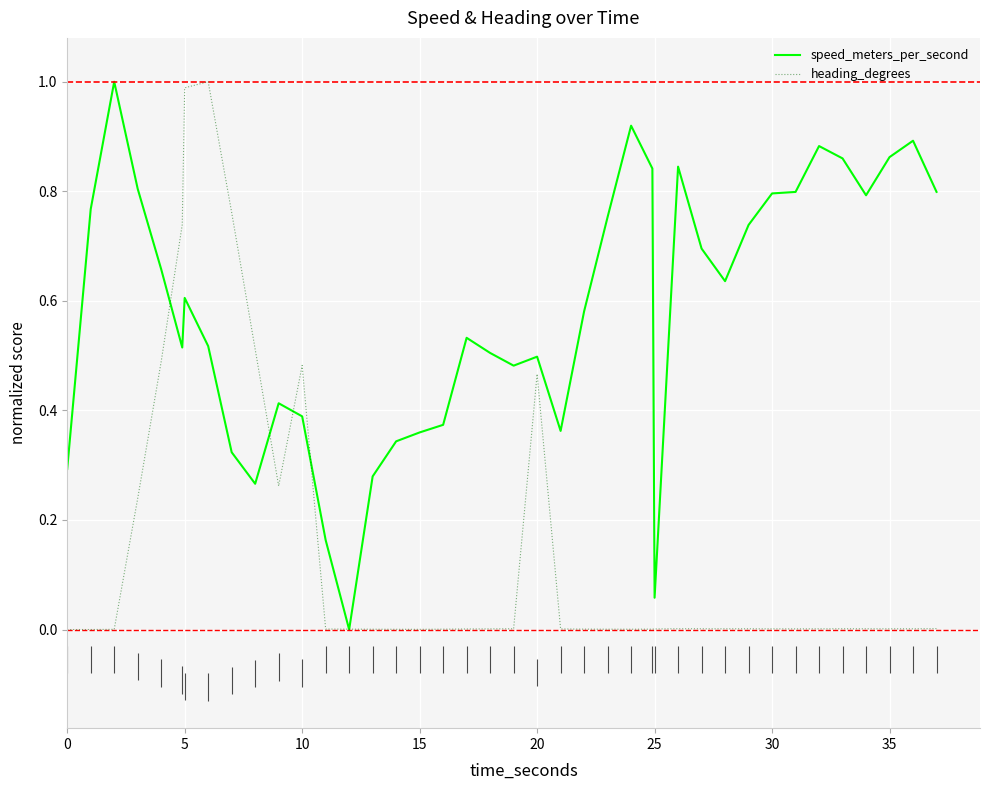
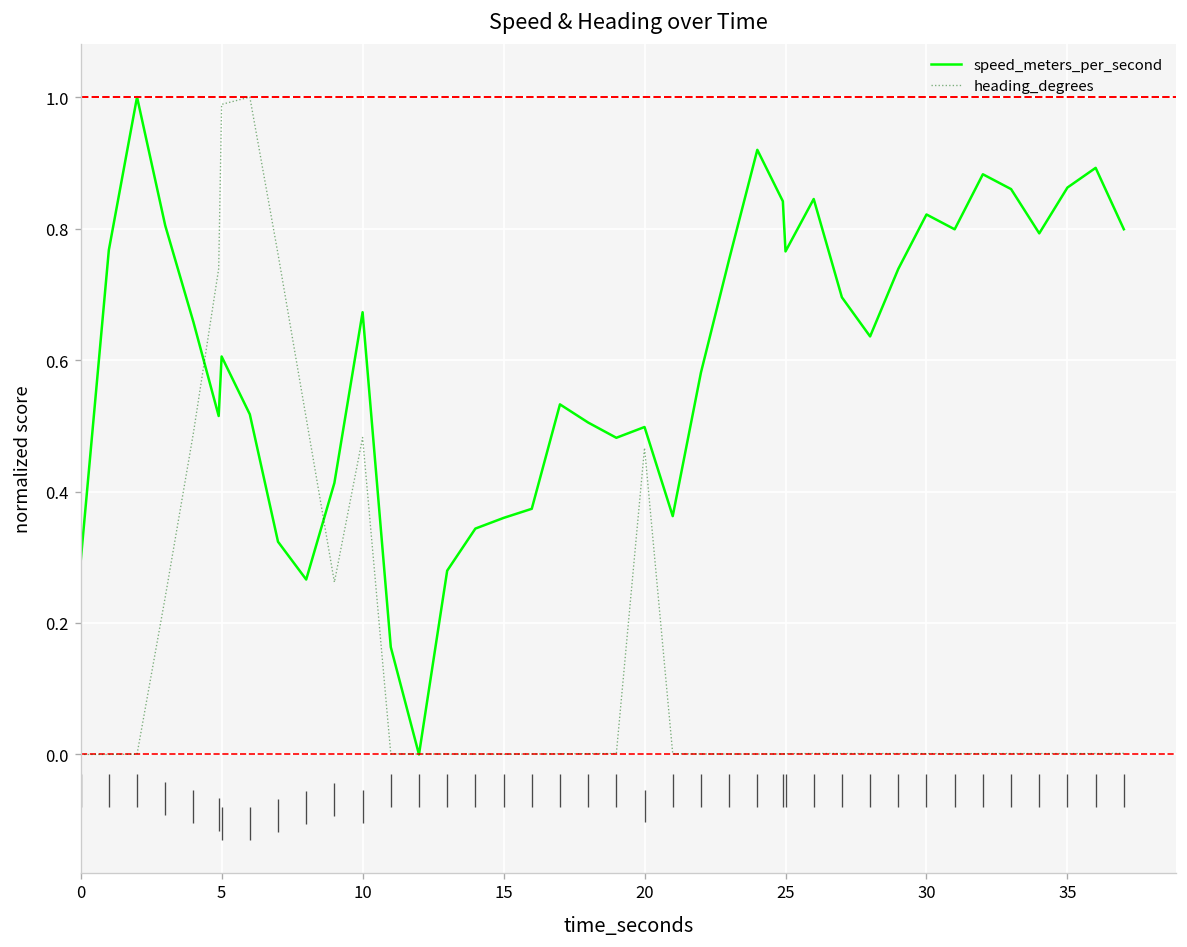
  {
    "speed_meters_per_second": {
      "0": 0.29,
      "5": 0.61,
-     "10": 0.39,
+     "10": 0.67,
      "15": 0.36,
      "20": 0.50,
-     "25": 0.06,
-     "30": 0.80,
+     "25": 0.77,
+     "30": 0.82,
      "35": 0.86
    },
    "heading_degrees": {
      "0": 0.00,
      "5": 0.99,
      "10": 0.48,
      "15": 0.00,
      "20": 0.47,
      "25": 0.00,
      "30": 0.00,
      "35": 0.00
    }
  }
